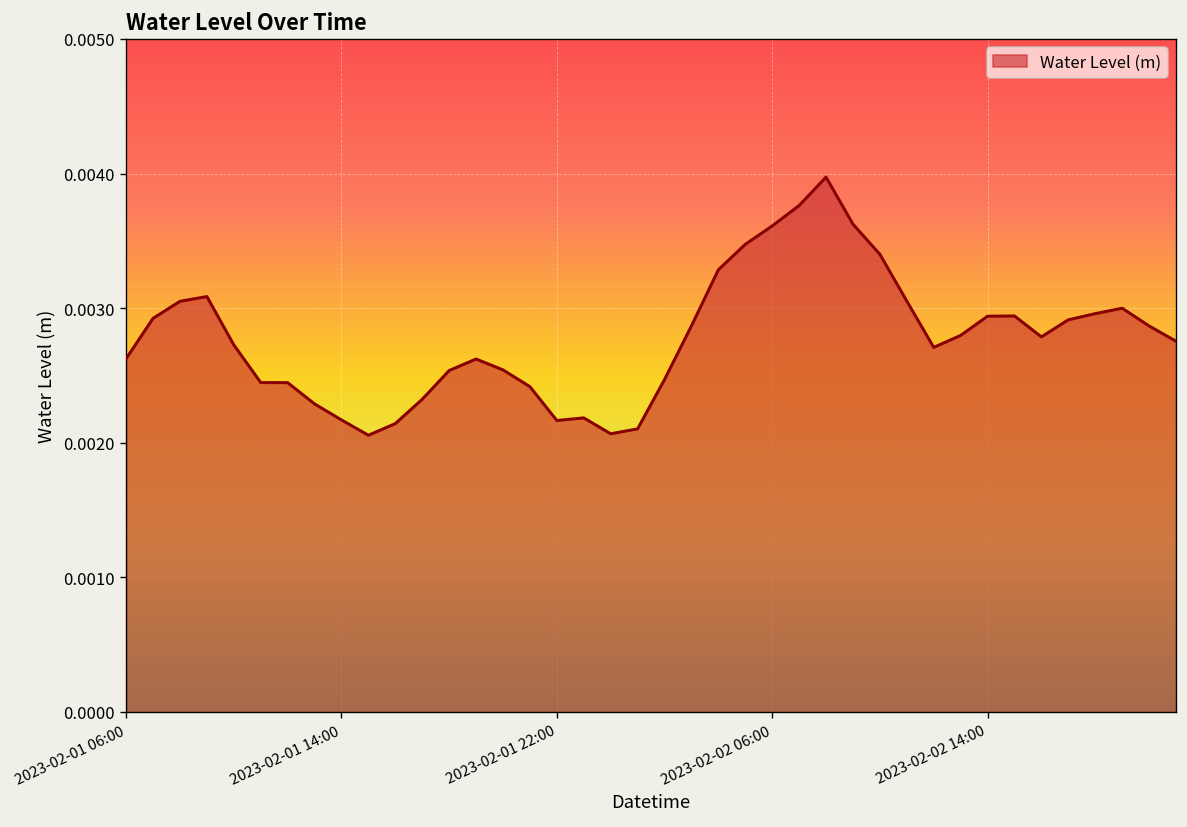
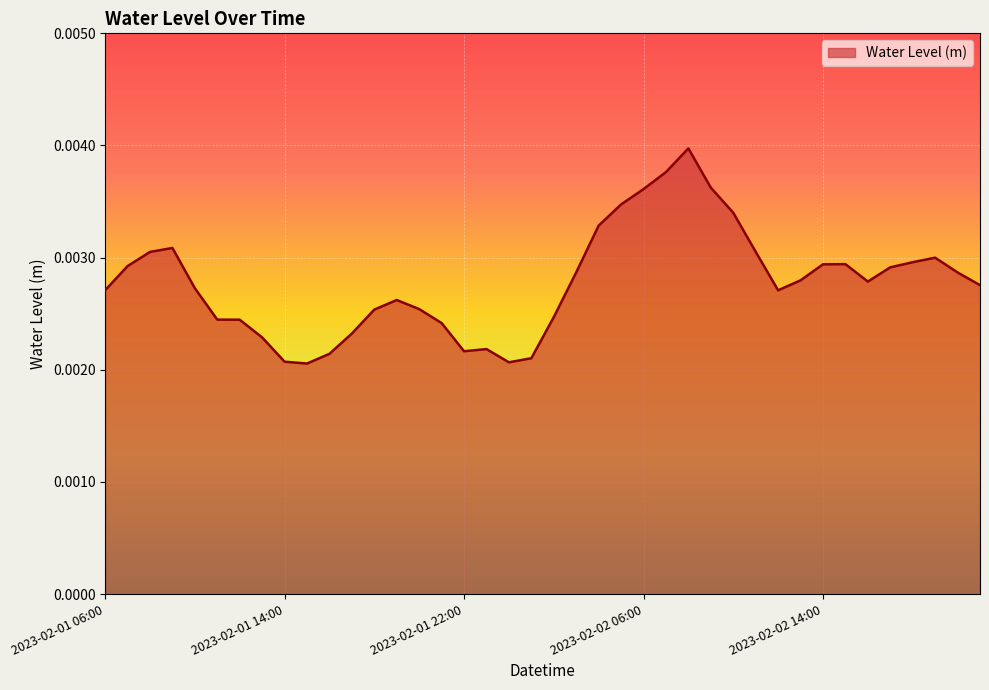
  {
-   "2023-02-01 06:00": 0.00263,
-   "2023-02-01 14:00": 0.00217,
+   "2023-02-01 06:00": 0.00271,
+   "2023-02-01 14:00": 0.00207,
    "2023-02-01 22:00": 0.00217,
    "2023-02-02 06:00": 0.00361,
    "2023-02-02 14:00": 0.00294
  }
